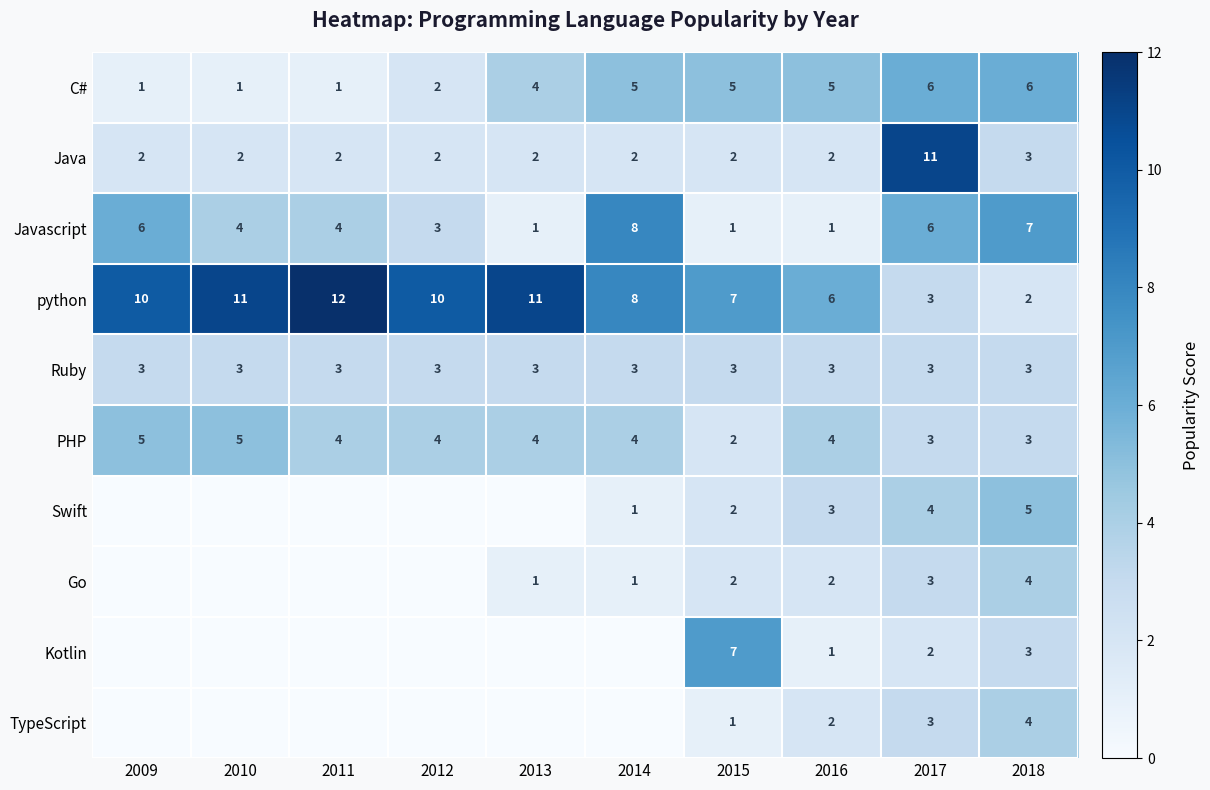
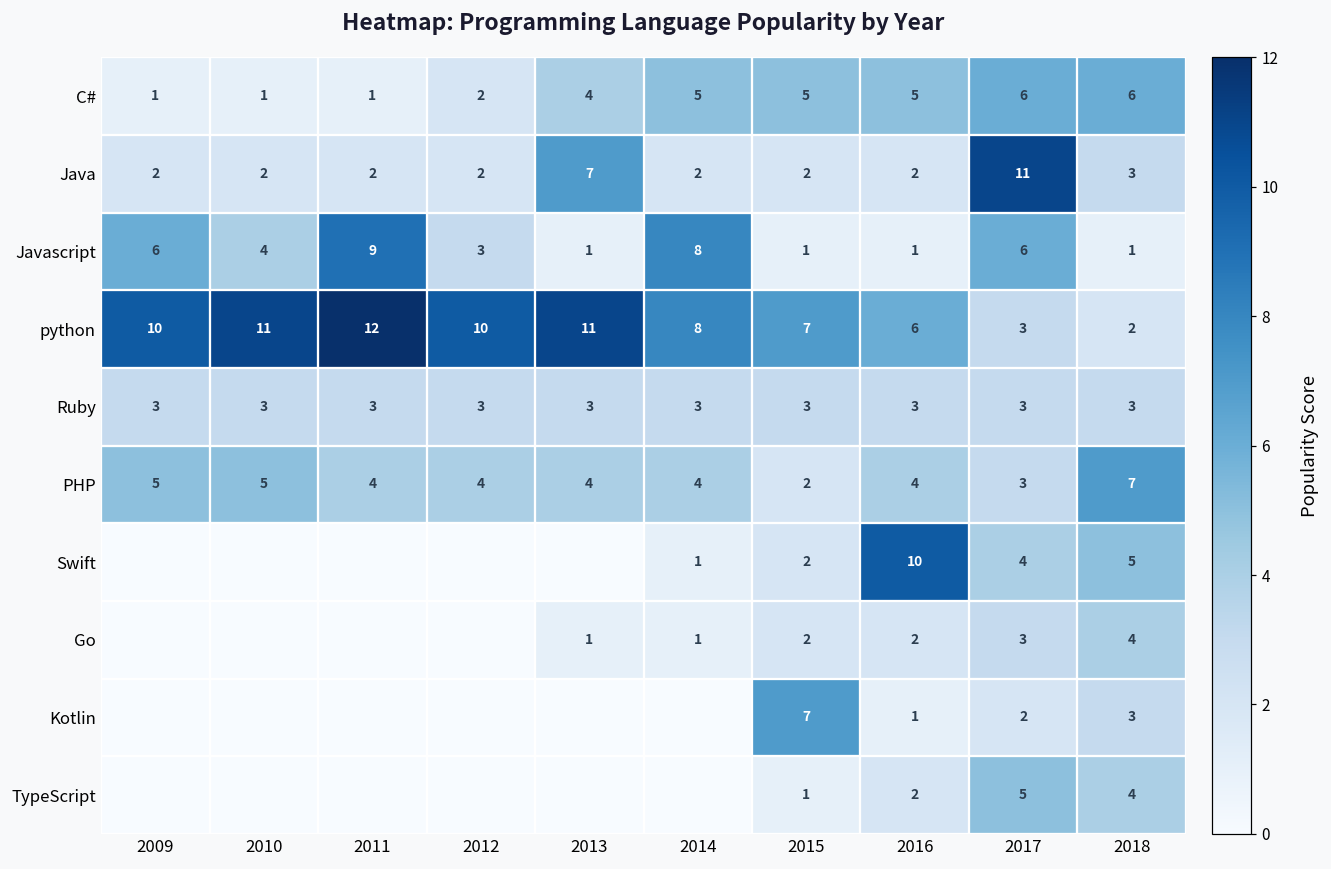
  {
    "C#": {
      "2009": 1,
      "2010": 1,
      "2011": 1,
      "2012": 2,
      "2013": 4,
      "2014": 5,
      "2015": 5,
      "2016": 5,
      "2017": 6,
      "2018": 6
    },
    "Java": {
      "2009": 2,
      "2010": 2,
      "2011": 2,
      "2012": 2,
-     "2013": 2,
+     "2013": 7,
      "2014": 2,
      "2015": 2,
      "2016": 2,
      "2017": 11,
      "2018": 3
    },
    "Javascript": {
      "2009": 6,
      "2010": 4,
-     "2011": 4,
+     "2011": 9,
      "2012": 3,
      "2013": 1,
      "2014": 8,
      "2015": 1,
      "2016": 1,
      "2017": 6,
-     "2018": 7
+     "2018": 1
    },
    "python": {
      "2009": 10,
      "2010": 11,
      "2011": 12,
      "2012": 10,
      "2013": 11,
      "2014": 8,
      "2015": 7,
      "2016": 6,
      "2017": 3,
      "2018": 2
    },
    "Ruby": {
      "2009": 3,
      "2010": 3,
      "2011": 3,
      "2012": 3,
      "2013": 3,
      "2014": 3,
      "2015": 3,
      "2016": 3,
      "2017": 3,
      "2018": 3
    },
    "PHP": {
      "2009": 5,
      "2010": 5,
      "2011": 4,
      "2012": 4,
      "2013": 4,
      "2014": 4,
      "2015": 2,
      "2016": 4,
      "2017": 3,
-     "2018": 3
+     "2018": 7
    },
    "Swift": {
      "2014": 1,
      "2015": 2,
-     "2016": 3,
+     "2016": 10,
      "2017": 4,
      "2018": 5
    },
    "Go": {
      "2013": 1,
      "2014": 1,
      "2015": 2,
      "2016": 2,
      "2017": 3,
      "2018": 4
    },
    "Kotlin": {
      "2015": 7,
      "2016": 1,
      "2017": 2,
      "2018": 3
    },
    "TypeScript": {
      "2015": 1,
      "2016": 2,
-     "2017": 3,
+     "2017": 5,
      "2018": 4
    }
  }
